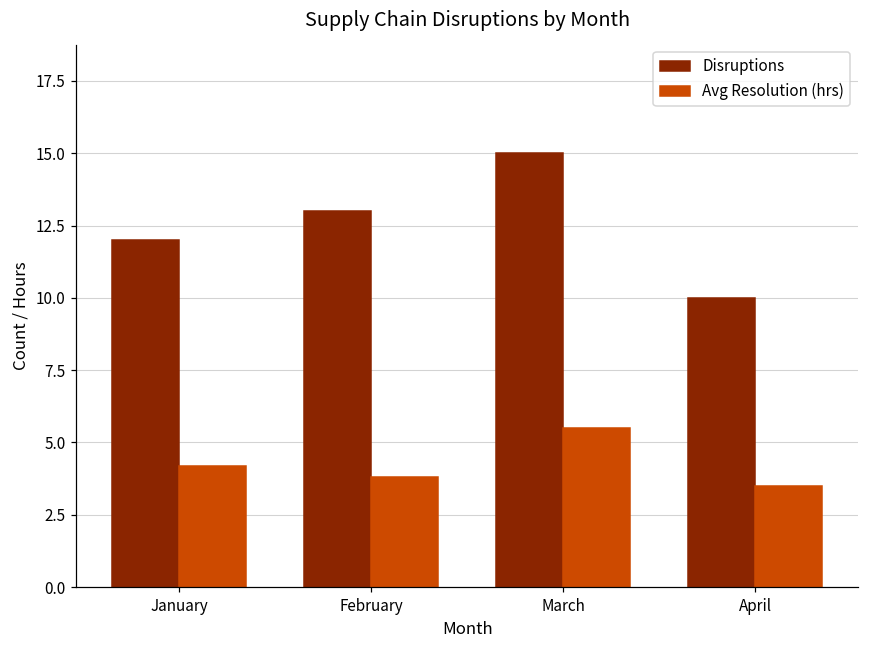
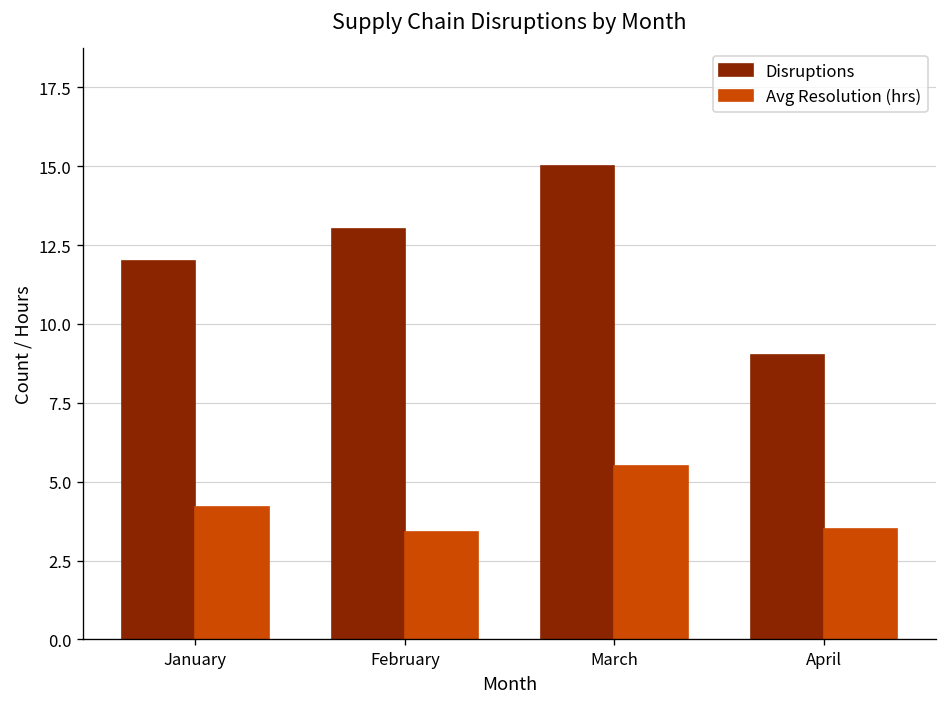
  {
    "Disruptions": {
      "January": 12,
      "February": 13,
      "March": 15,
-     "April": 10
+     "April": 9
    },
    "Avg Resolution (hrs)": {
      "January": 4.2,
-     "February": 3.8,
+     "February": 3.4,
      "March": 5.5,
      "April": 3.5
    }
  }
